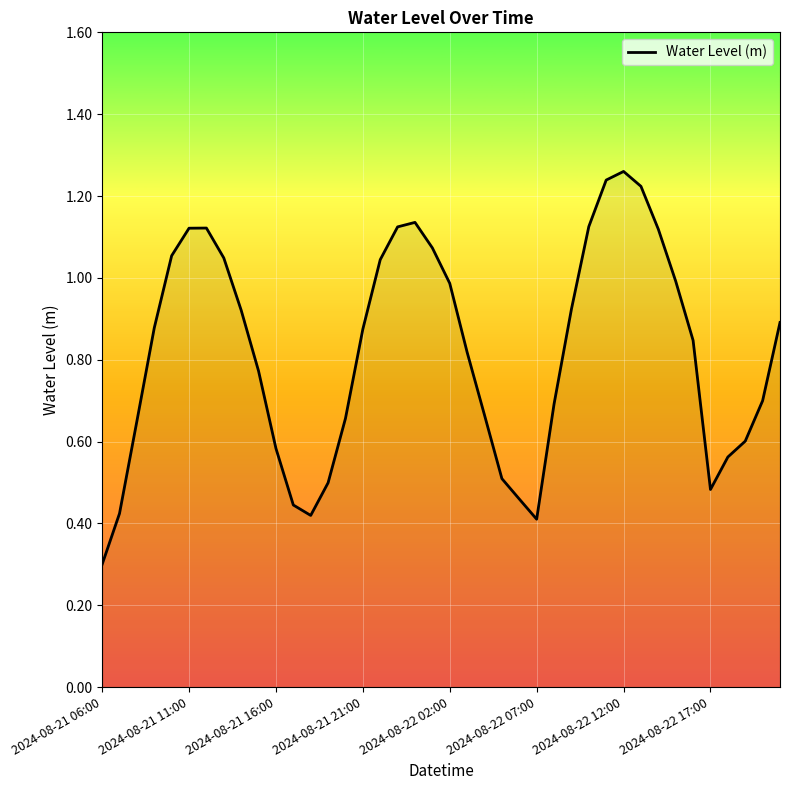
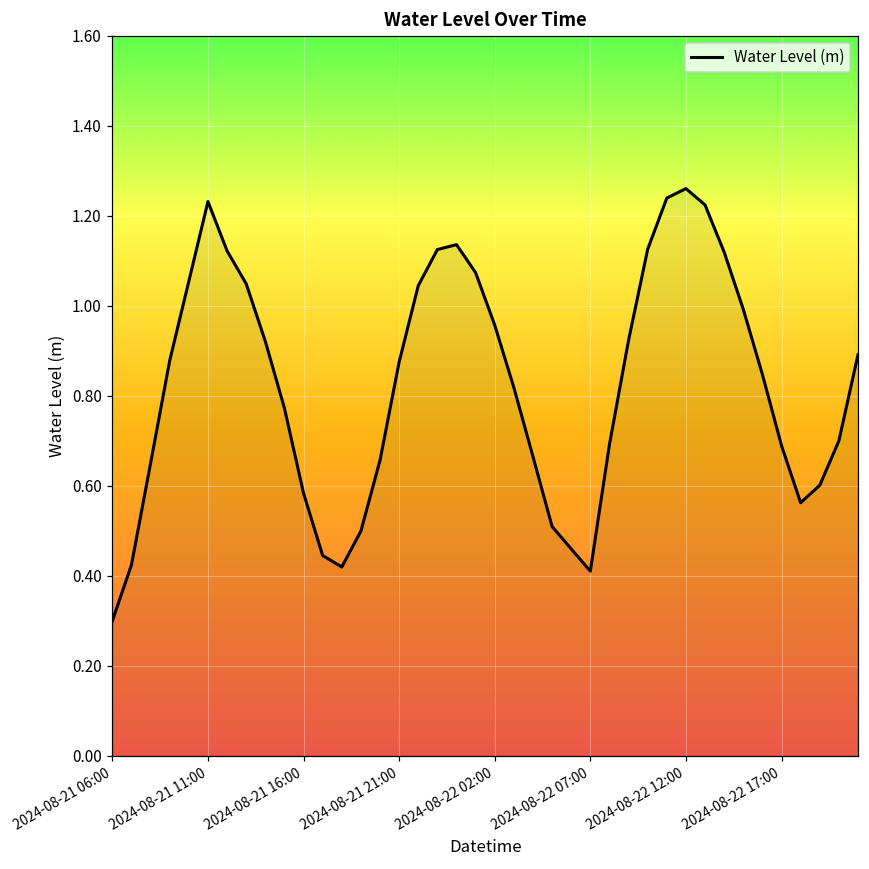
  {
    "2024-08-21 06:00": 0.30,
-   "2024-08-21 11:00": 1.12,
+   "2024-08-21 11:00": 1.23,
    "2024-08-21 16:00": 0.58,
    "2024-08-21 21:00": 0.87,
-   "2024-08-22 02:00": 0.99,
+   "2024-08-22 02:00": 0.96,
    "2024-08-22 07:00": 0.41,
    "2024-08-22 12:00": 1.26,
-   "2024-08-22 17:00": 0.48
+   "2024-08-22 17:00": 0.69
  }
